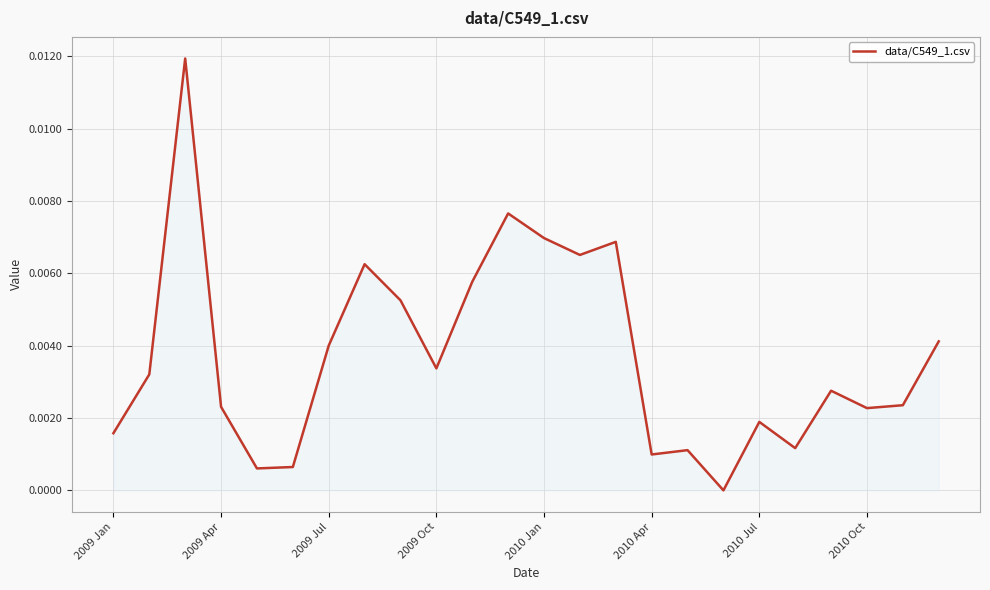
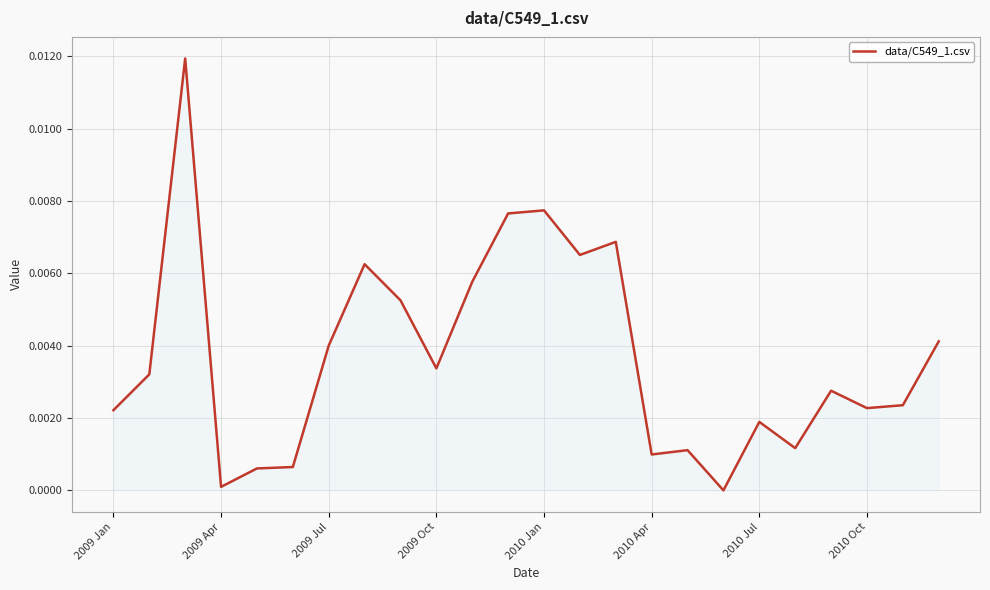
  {
-   "2009 Jan": 0.0016,
-   "2009 Apr": 0.0023,
+   "2009 Jan": 0.0022,
+   "2009 Apr": 0.0001,
    "2009 Jul": 0.0040,
    "2009 Oct": 0.0034,
-   "2010 Jan": 0.0070,
+   "2010 Jan": 0.0077,
    "2010 Apr": 0.0010,
    "2010 Jul": 0.0019,
    "2010 Oct": 0.0023
  }
